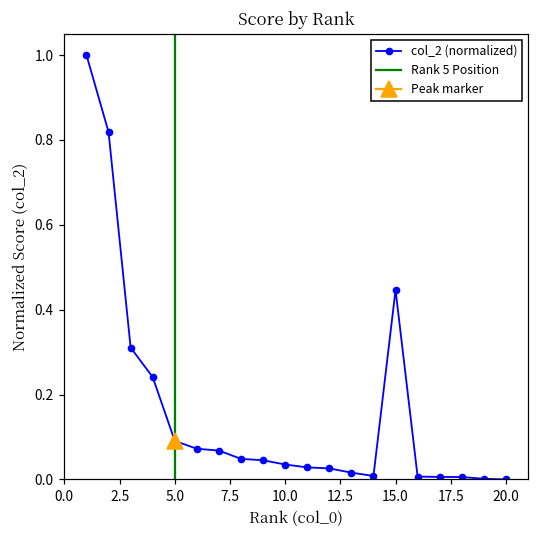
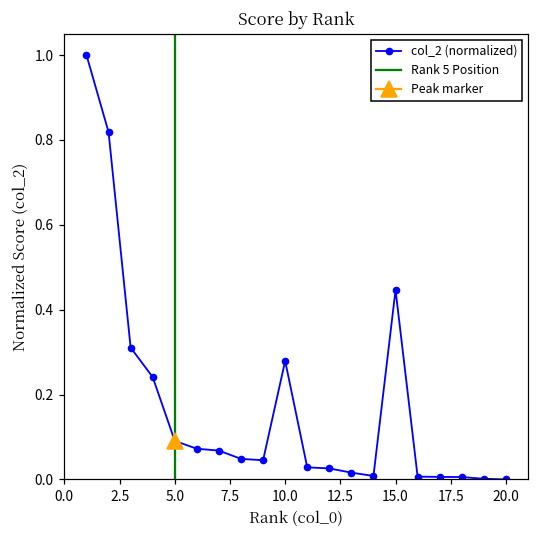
  {
    "col_2 (normalized)": {
-     "10.0": 0.04,
+     "10.0": 0.28,
      "15.0": 0.45,
      "20.0": 0.00
    }
  }
